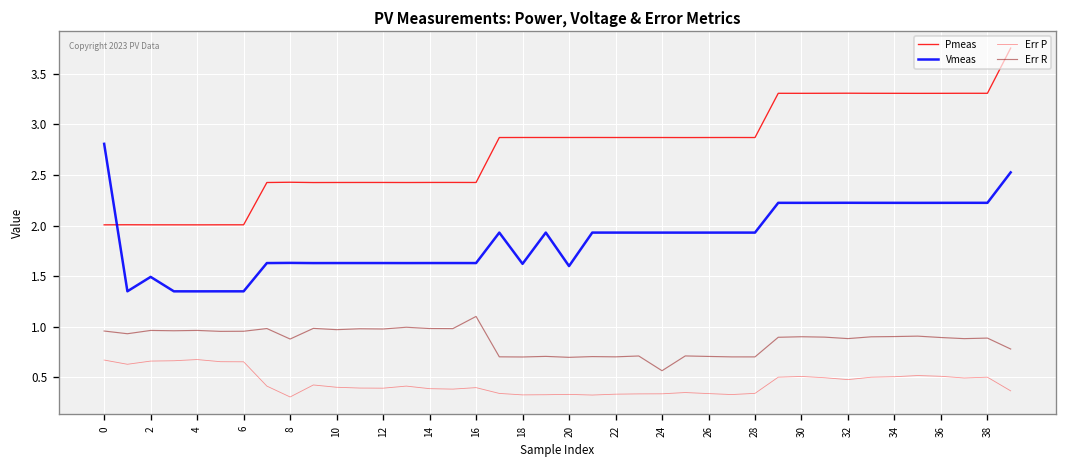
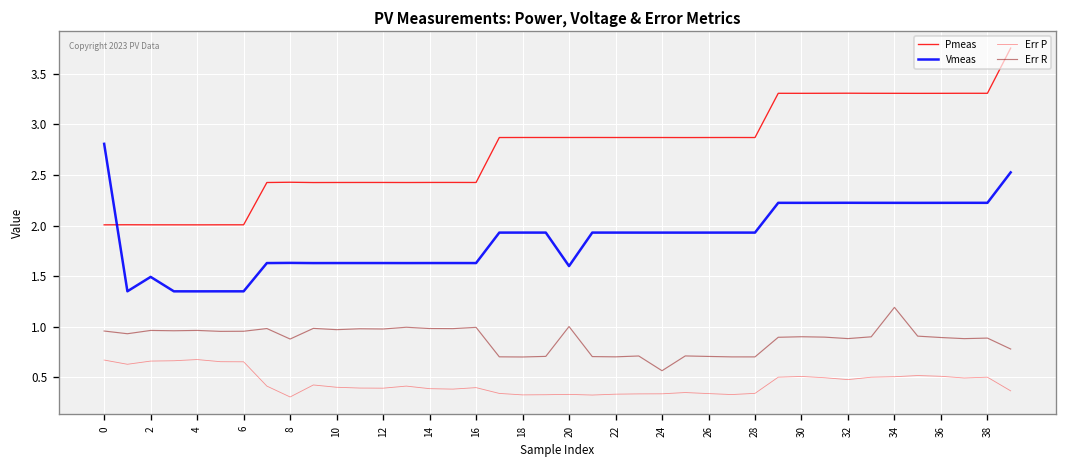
  {
    "Vmeas": {
      "0": 2.8,
      "2": 1.5,
      "4": 1.3,
      "6": 1.3,
      "8": 1.6,
      "10": 1.6,
      "12": 1.6,
      "14": 1.6,
      "16": 1.6,
-     "18": 1.6,
+     "18": 1.9,
      "20": 1.6,
      "22": 1.9,
      "24": 1.9,
      "26": 1.9,
      "28": 1.9,
      "30": 2.2,
      "32": 2.2,
      "34": 2.2,
      "36": 2.2,
      "38": 2.2
    },
    "Err R": {
      "0": 1.0,
      "2": 1.0,
      "4": 1.0,
      "6": 1.0,
      "8": 0.9,
      "10": 1.0,
      "12": 1.0,
      "14": 1.0,
-     "16": 1.1,
+     "16": 1.0,
      "18": 0.7,
-     "20": 0.7,
+     "20": 1.0,
      "22": 0.7,
      "24": 0.6,
      "26": 0.7,
      "28": 0.7,
      "30": 0.9,
      "32": 0.9,
-     "34": 0.9,
+     "34": 1.2,
      "36": 0.9,
      "38": 0.9
    }
  }
